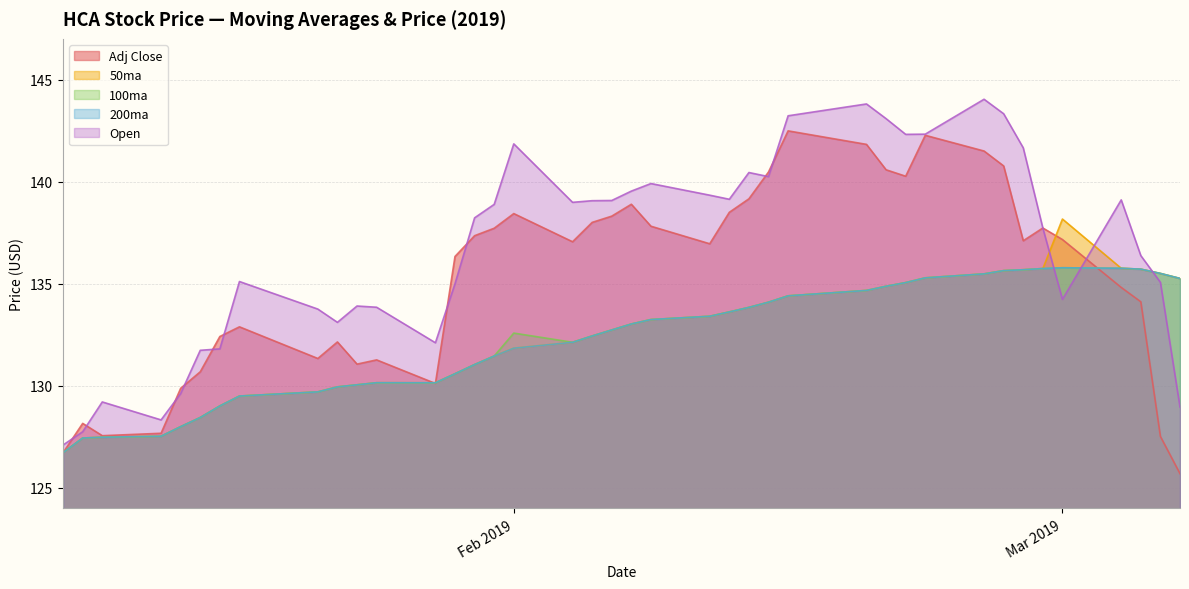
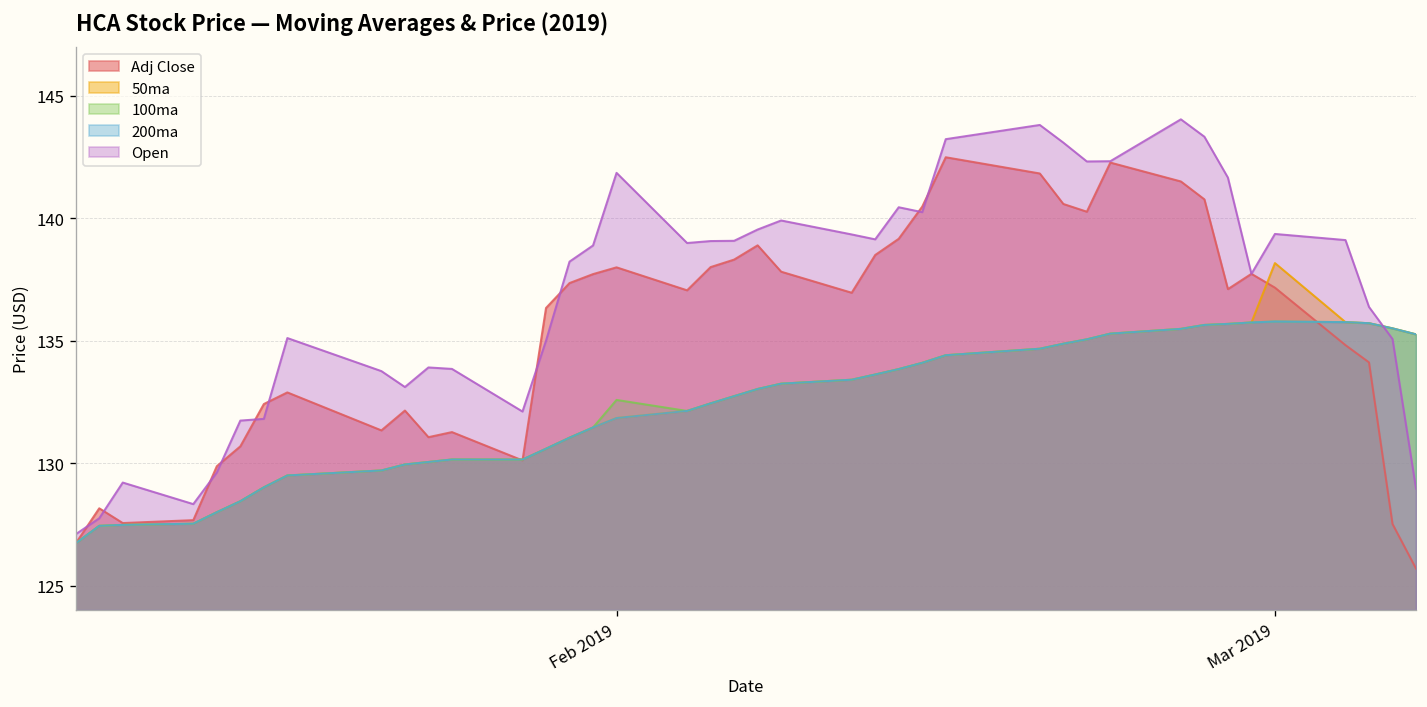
  {
    "Adj Close": {
-     "Feb 2019": 138.4,
+     "Feb 2019": 138.0,
      "Mar 2019": 137.2
    },
    "50ma": {
      "Mar 2019": 138.2
    },
    "100ma": {
      "Feb 2019": 132.6
    },
    "Open": {
      "Feb 2019": 141.9,
-     "Mar 2019": 134.2
+     "Mar 2019": 139.4
    }
  }
